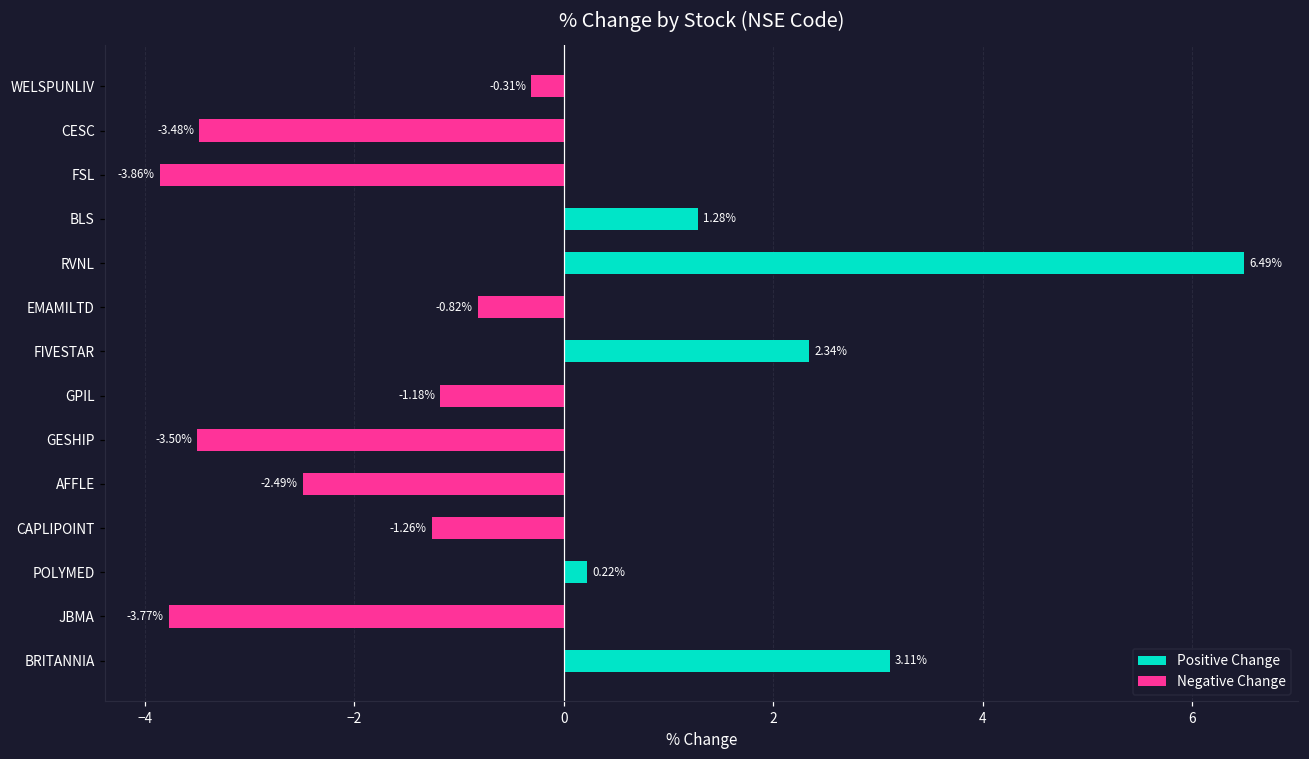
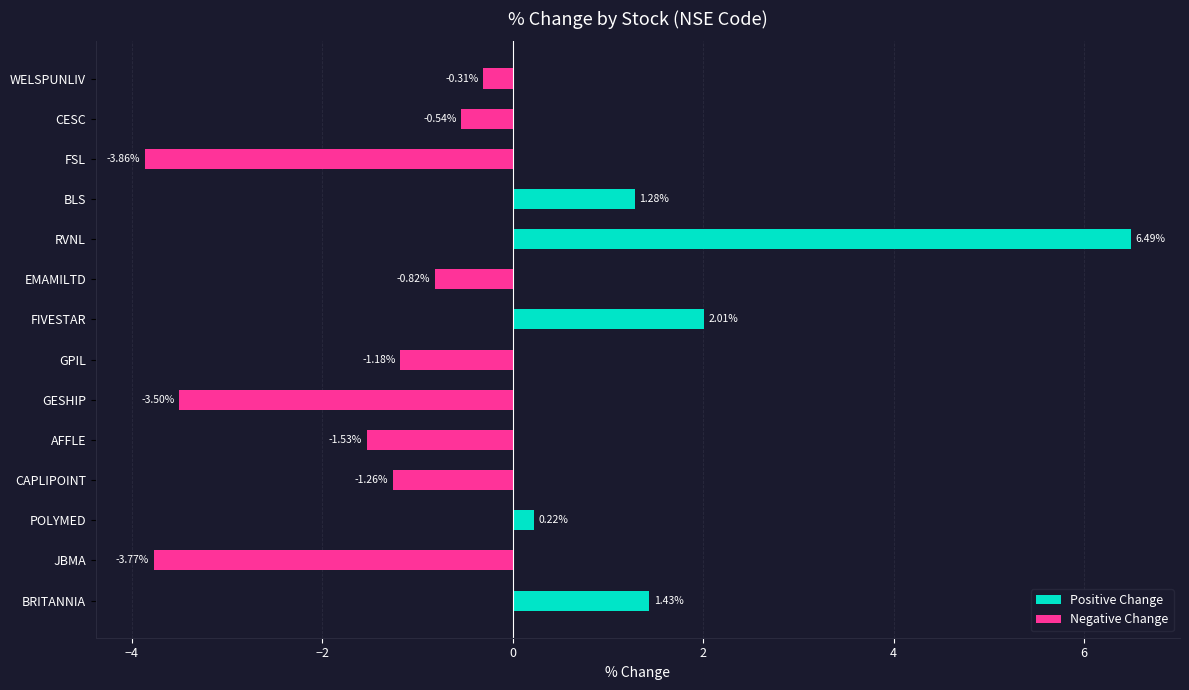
  {
    "Positive Change": {
      "BLS": "1.28%",
      "RVNL": "6.49%",
-     "FIVESTAR": "2.34%",
+     "FIVESTAR": "2.01%",
      "POLYMED": "0.22%",
-     "BRITANNIA": "3.11%"
+     "BRITANNIA": "1.43%"
    },
    "Negative Change": {
      "WELSPUNLIV": "-0.31%",
-     "CESC": "-3.48%",
+     "CESC": "-0.54%",
      "FSL": "-3.86%",
      "EMAMILTD": "-0.82%",
      "GPIL": "-1.18%",
      "GESHIP": "-3.50%",
-     "AFFLE": "-2.49%",
+     "AFFLE": "-1.53%",
      "CAPLIPOINT": "-1.26%",
      "JBMA": "-3.77%"
    }
  }
